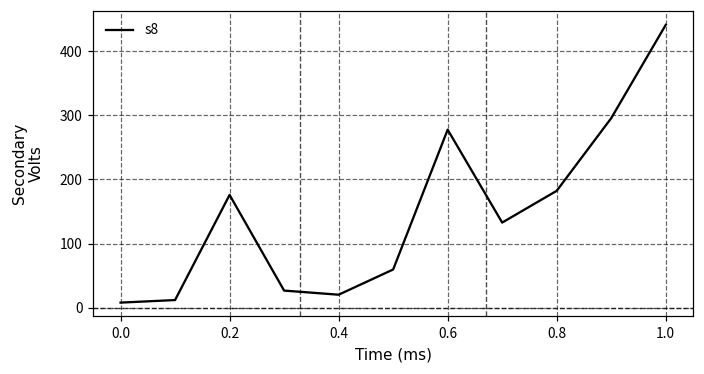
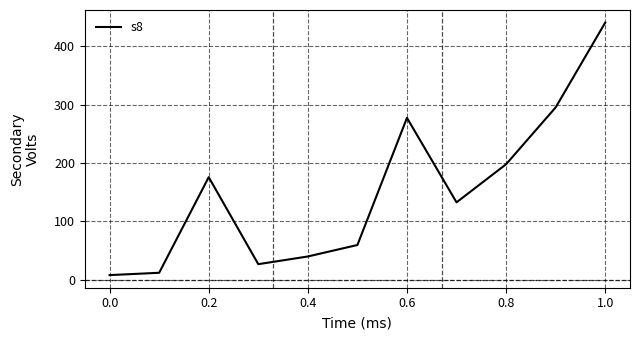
  {
    "0.0": 10,
    "0.2": 180,
-   "0.4": 20,
+   "0.4": 40,
    "0.6": 280,
-   "0.8": 180,
+   "0.8": 200,
    "1.0": 440
  }
